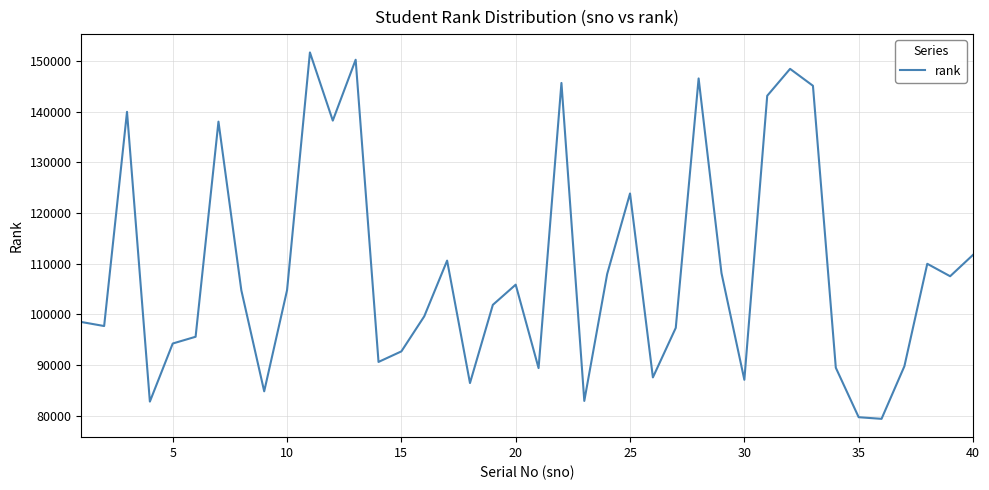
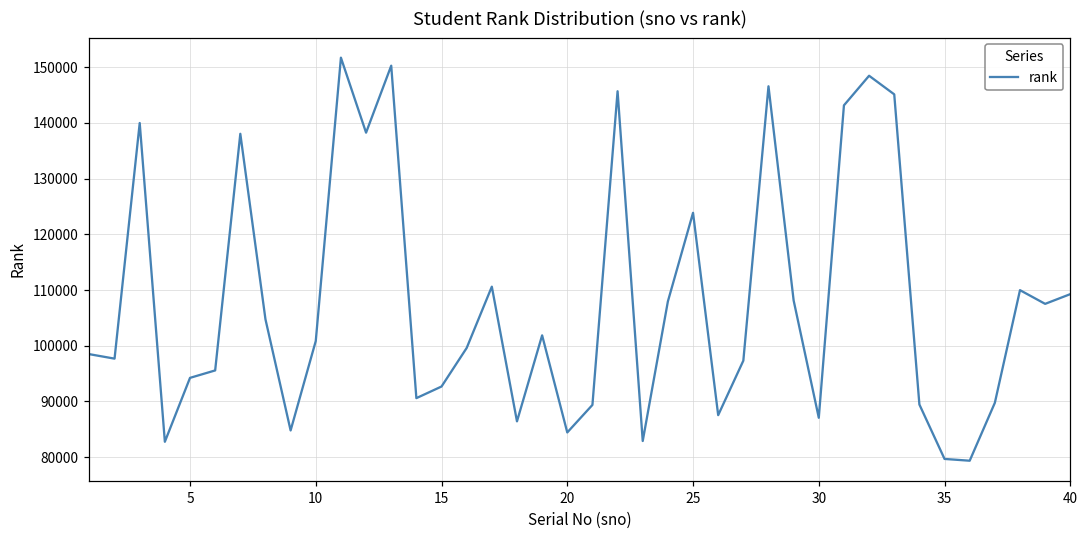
  {
    "5": 94000,
-   "10": 105000,
+   "10": 101000,
    "15": 93000,
-   "20": 106000,
+   "20": 84000,
    "25": 124000,
    "30": 87000,
    "35": 80000,
-   "40": 112000
+   "40": 109000
  }
